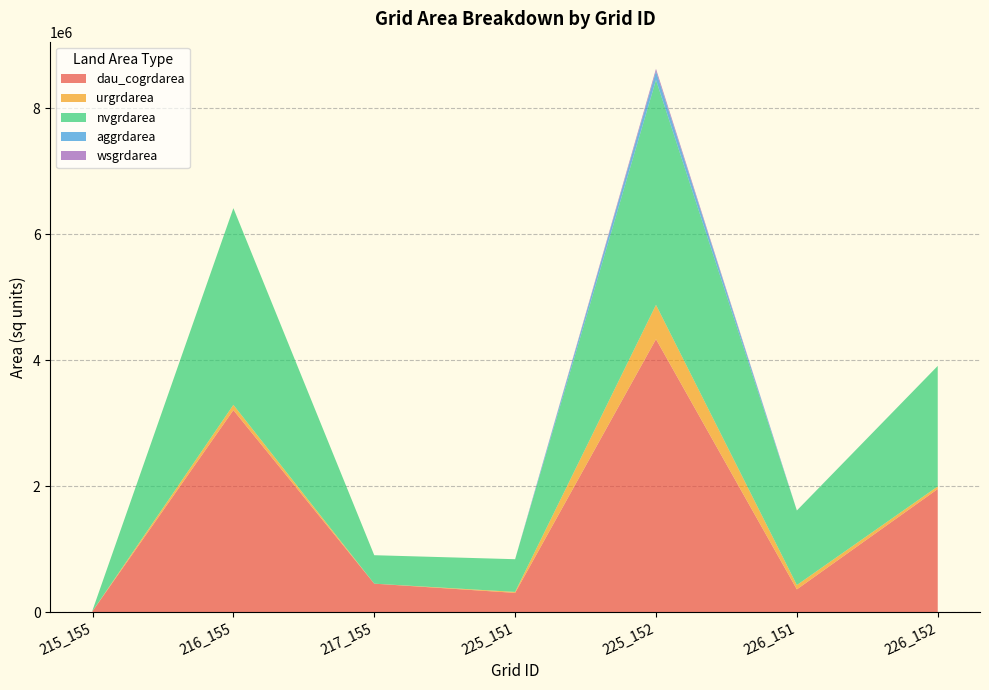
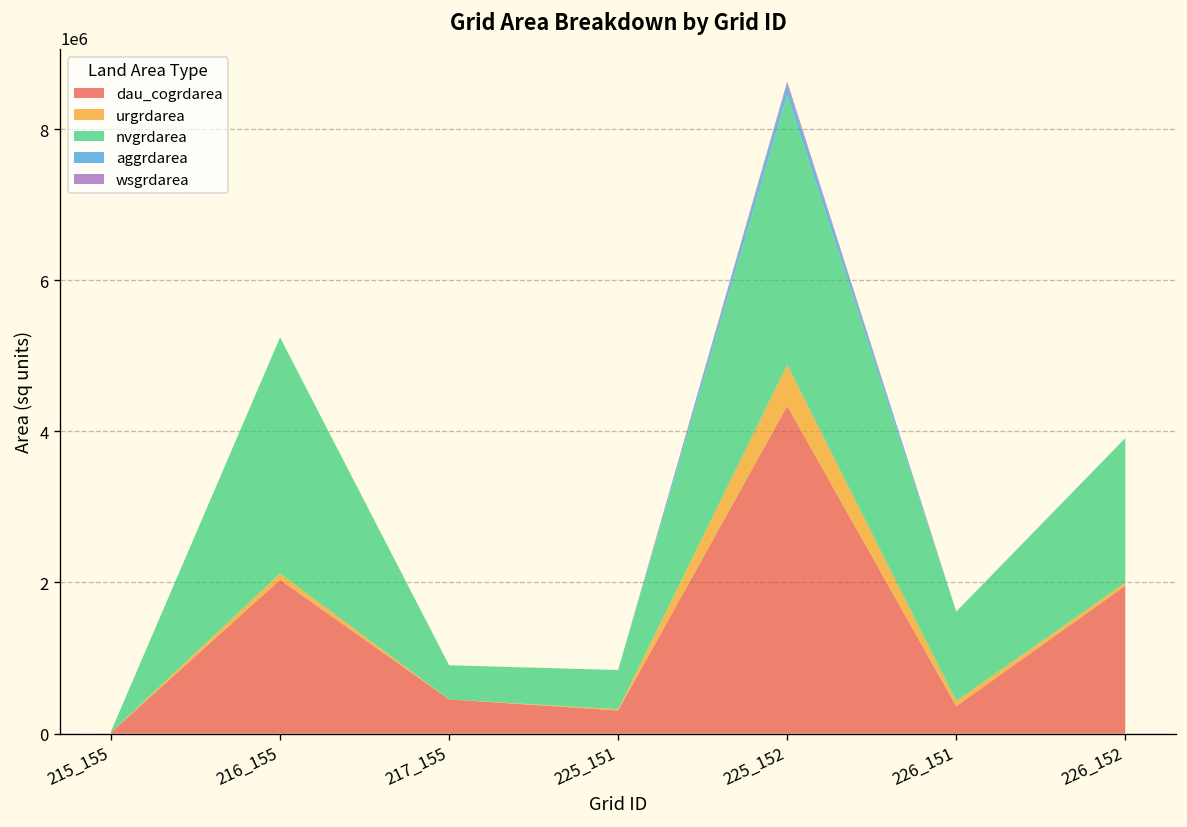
  {
    "dau_cogrdarea": {
-     "216_155": 3200000,
+     "216_155": 2000000,
      "225_152": 4300000,
      "226_151": 400000,
      "226_152": 2000000
    }
  }
